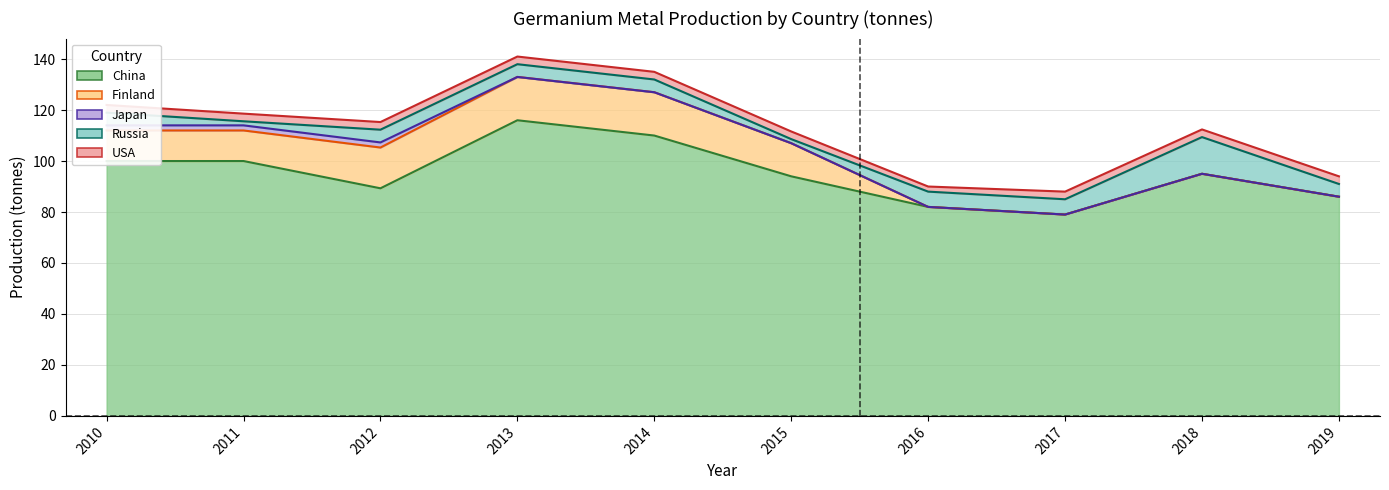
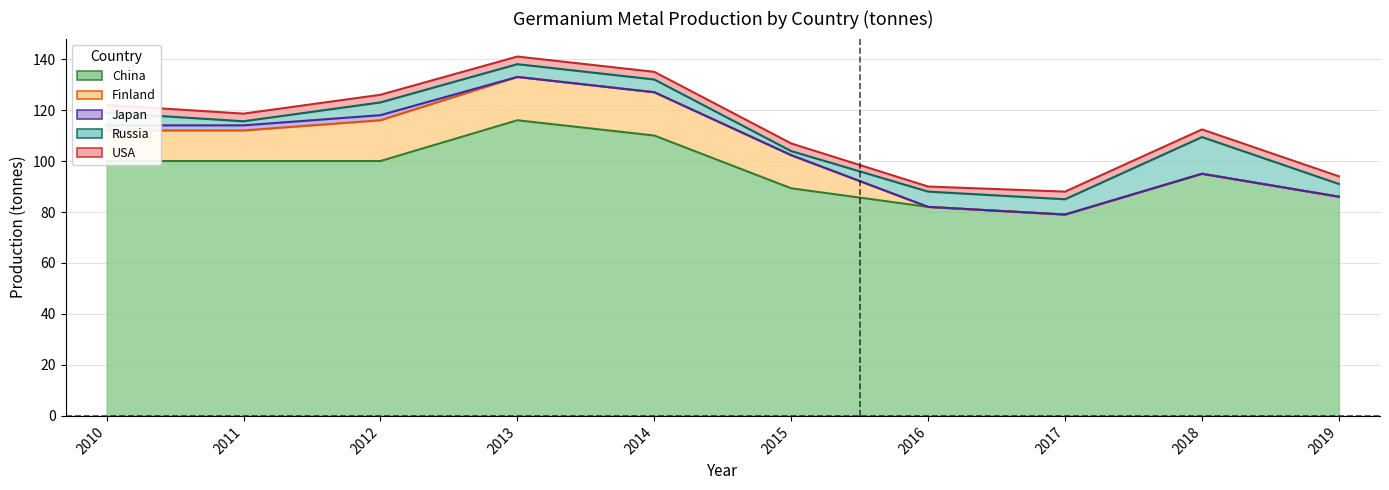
  {
    "China": {
      "2011": 100,
-     "2012": 89,
+     "2012": 100,
      "2013": 116,
      "2014": 110,
-     "2015": 94
+     "2015": 89
    },
    "Japan": {
      "2011": 2,
      "2012": 2
    },
    "Russia": {
      "2011": 2,
      "2012": 5,
      "2013": 5,
      "2014": 5,
      "2015": 2,
      "2016": 6,
      "2017": 6,
      "2018": 14,
      "2019": 5
    }
  }
